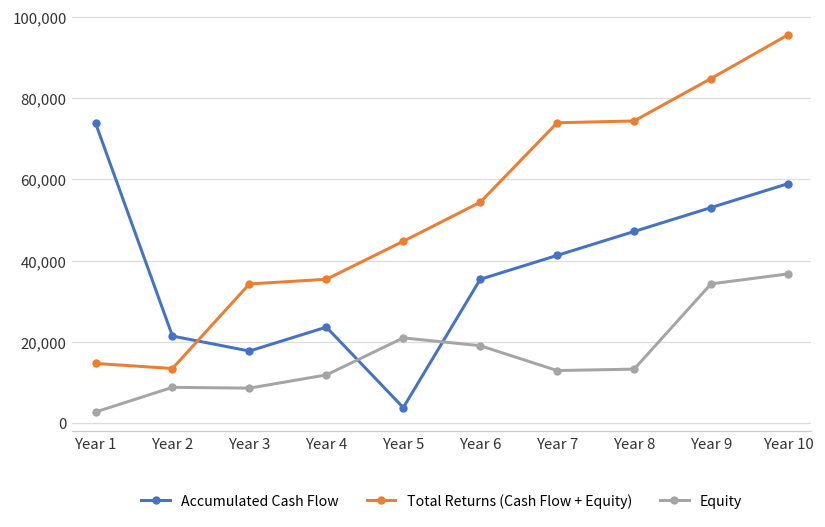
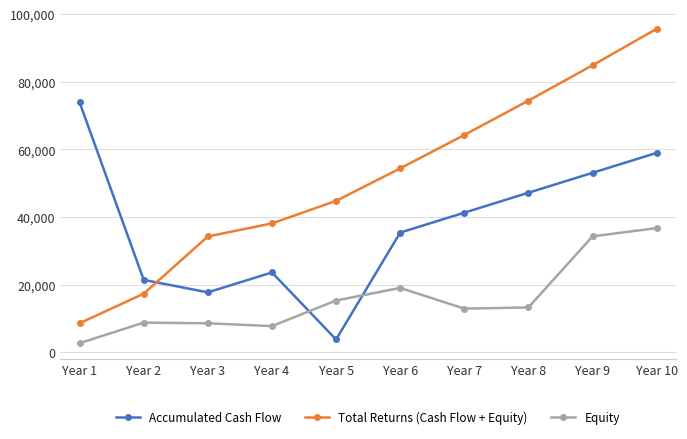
  {
    "Accumulated Cash Flow": {
      "Year 1": "74,000",
      "Year 2": "21,000",
      "Year 3": "18,000",
      "Year 4": "24,000",
      "Year 5": "4,000",
      "Year 6": "35,000",
      "Year 7": "41,000",
      "Year 8": "47,000",
      "Year 9": "53,000",
      "Year 10": "59,000"
    },
    "Total Returns (Cash Flow + Equity)": {
-     "Year 1": "15,000",
-     "Year 2": "13,000",
+     "Year 1": "9,000",
+     "Year 2": "17,000",
      "Year 3": "34,000",
-     "Year 4": "35,000",
+     "Year 4": "38,000",
      "Year 5": "45,000",
      "Year 6": "54,000",
-     "Year 7": "74,000",
+     "Year 7": "64,000",
      "Year 8": "74,000",
      "Year 9": "85,000",
      "Year 10": "96,000"
    },
    "Equity": {
      "Year 1": "3,000",
      "Year 2": "9,000",
      "Year 3": "9,000",
-     "Year 4": "12,000",
-     "Year 5": "21,000",
+     "Year 4": "8,000",
+     "Year 5": "15,000",
      "Year 6": "19,000",
      "Year 7": "13,000",
      "Year 8": "13,000",
      "Year 9": "34,000",
      "Year 10": "37,000"
    }
  }
